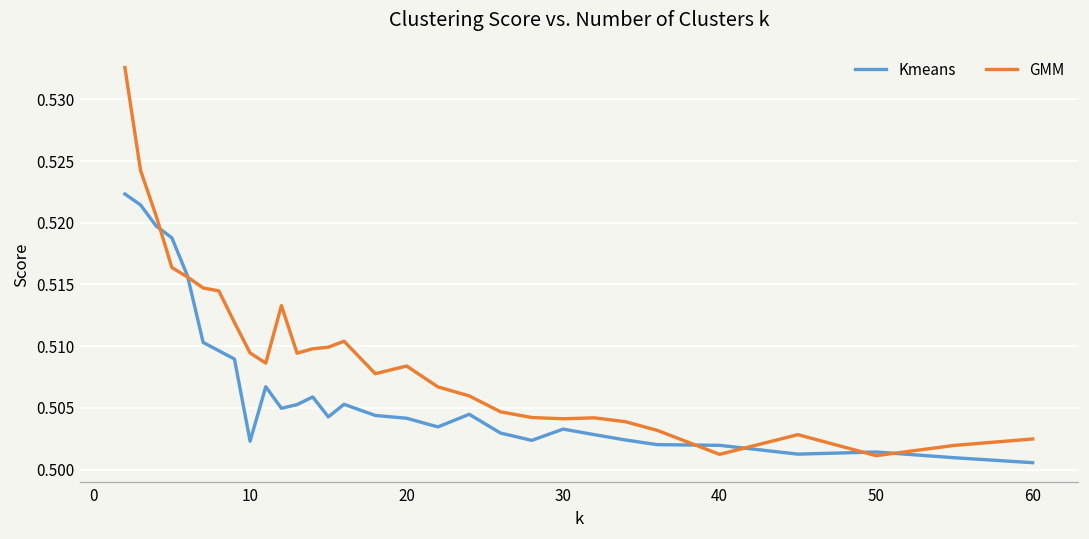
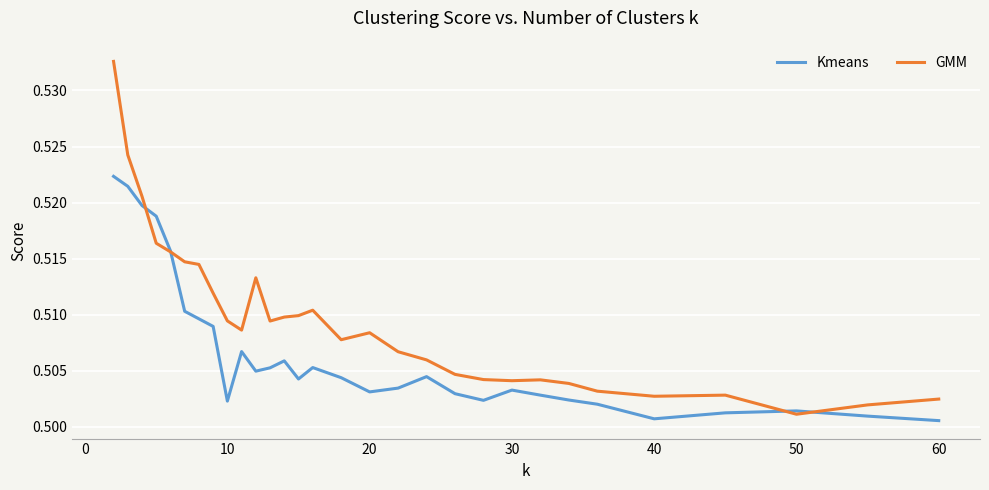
  {
    "Kmeans": {
      "10": 0.5023,
-     "20": 0.5042,
+     "20": 0.5031,
      "30": 0.5033,
-     "40": 0.5020,
+     "40": 0.5007,
      "50": 0.5014,
      "60": 0.5006
    },
    "GMM": {
      "10": 0.5094,
      "20": 0.5084,
      "30": 0.5041,
-     "40": 0.5012,
+     "40": 0.5027,
      "50": 0.5011,
      "60": 0.5025
    }
  }
